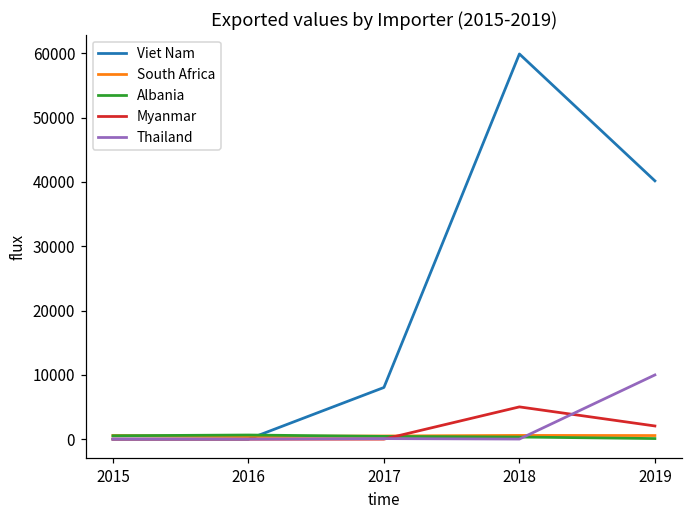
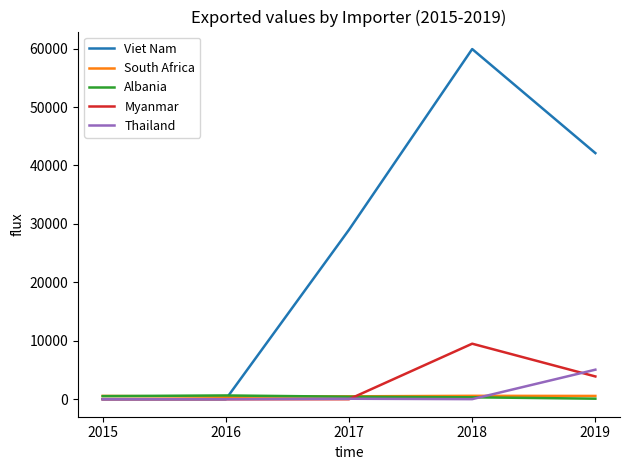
  {
    "Viet Nam": {
-     "2017": 8000,
+     "2017": 29000,
      "2018": 60000,
-     "2019": 40000
+     "2019": 42000
    },
    "South Africa": {
      "2019": 1000
    },
    "Albania": {
      "2019": 0
    },
    "Myanmar": {
-     "2018": 5000,
-     "2019": 2000
+     "2018": 9000,
+     "2019": 4000
    },
    "Thailand": {
-     "2019": 10000
+     "2019": 5000
    }
  }
